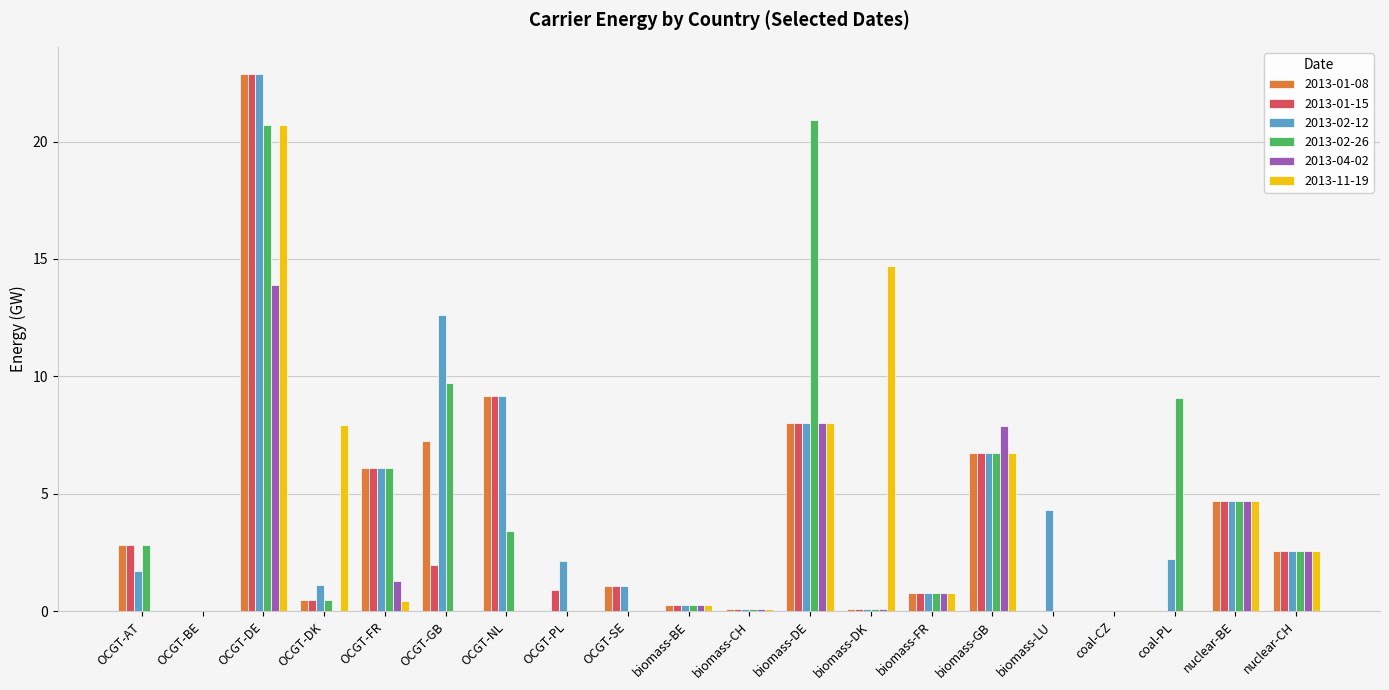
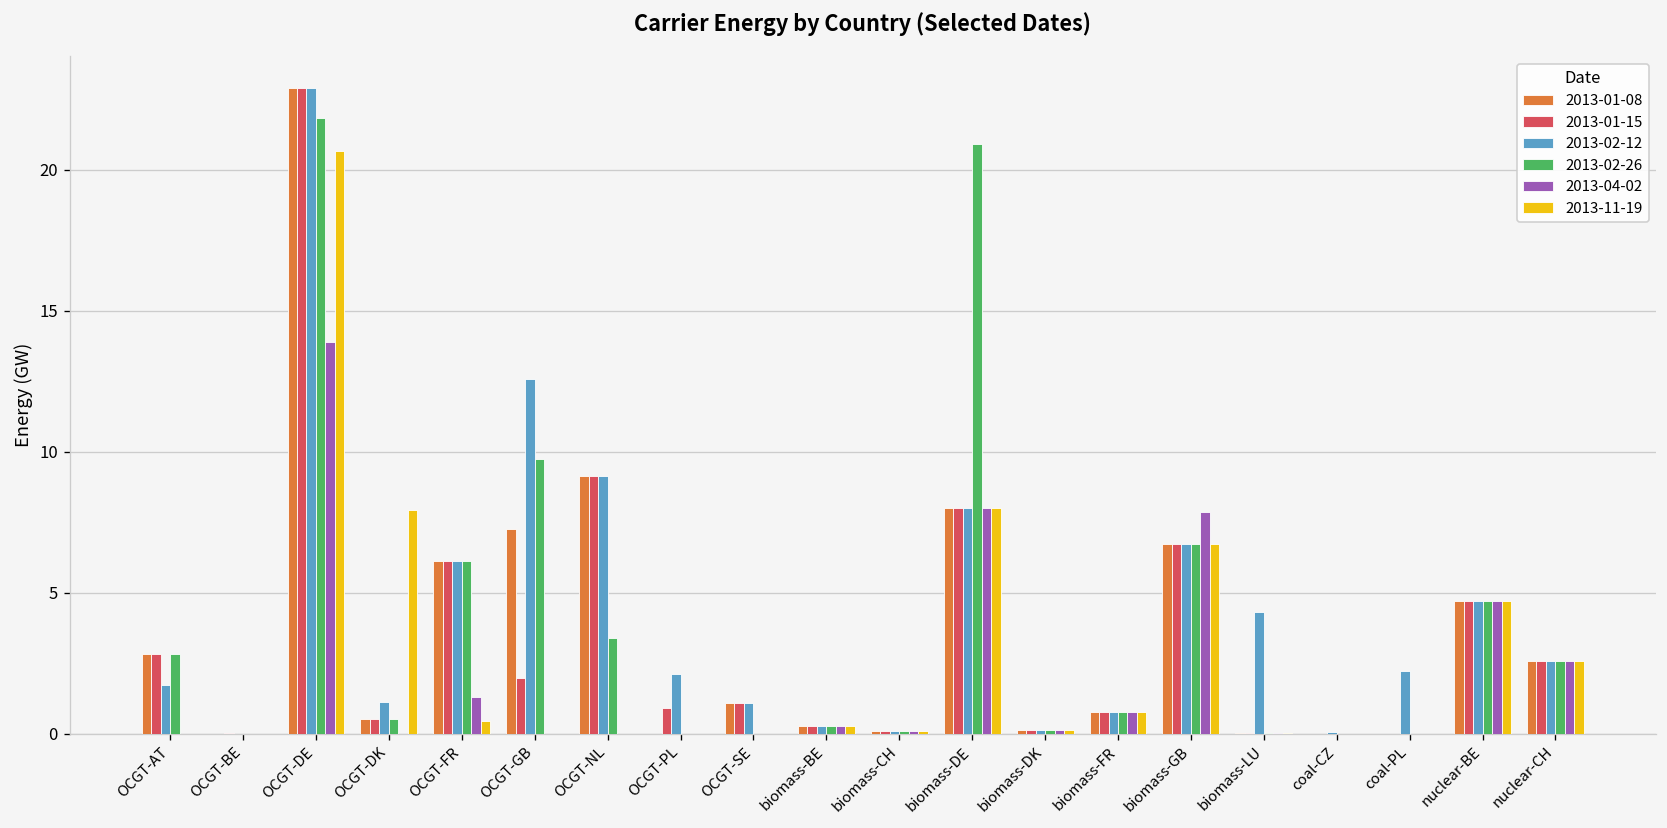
  {
    "2013-02-12": {
      "OCGT-AT": 1.7,
      "OCGT-BE": 0.0,
      "OCGT-DE": 22.9,
      "OCGT-DK": 1.1,
      "OCGT-FR": 6.1,
      "OCGT-GB": 12.6,
      "OCGT-NL": 9.2,
      "OCGT-PL": 2.1,
      "OCGT-SE": 1.1,
      "biomass-BE": 0.3,
      "biomass-DE": 8.0,
      "biomass-DK": 0.1,
      "biomass-FR": 0.8,
      "biomass-GB": 6.7,
      "biomass-LU": 4.3,
      "coal-PL": 2.2,
      "nuclear-BE": 4.7,
      "nuclear-CH": 2.6
    },
    "2013-02-26": {
      "OCGT-AT": 2.8,
      "OCGT-BE": 0.0,
-     "OCGT-DE": 20.7,
+     "OCGT-DE": 21.9,
      "OCGT-DK": 0.5,
      "OCGT-FR": 6.1,
      "OCGT-GB": 9.7,
      "OCGT-NL": 3.4,
      "OCGT-PL": 0.0,
      "OCGT-SE": 0.0,
      "biomass-BE": 0.3,
      "biomass-DE": 20.9,
      "biomass-DK": 0.1,
      "biomass-FR": 0.8,
      "biomass-GB": 6.7,
      "coal-CZ": 0.0,
-     "coal-PL": 9.1,
+     "coal-PL": 0.0,
      "nuclear-BE": 4.7,
      "nuclear-CH": 2.6
    },
    "2013-04-02": {
      "OCGT-AT": 0.0,
      "OCGT-BE": 0.0,
      "OCGT-DE": 13.9,
      "OCGT-DK": 0.0,
      "OCGT-FR": 1.3,
      "OCGT-GB": 0.0,
      "OCGT-NL": 0.0,
      "OCGT-PL": 0.0,
      "OCGT-SE": 0.0,
      "biomass-BE": 0.3,
      "biomass-DE": 8.0,
      "biomass-DK": 0.1,
      "biomass-FR": 0.8,
      "biomass-GB": 7.9,
      "coal-CZ": 0.0,
      "coal-PL": 0.0,
      "nuclear-BE": 4.7,
      "nuclear-CH": 2.6
    },
    "2013-11-19": {
      "OCGT-AT": 0.0,
      "OCGT-BE": 0.0,
      "OCGT-DE": 20.7,
      "OCGT-DK": 7.9,
      "OCGT-FR": 0.5,
      "OCGT-GB": 0.0,
      "OCGT-NL": 0.0,
      "OCGT-PL": 0.0,
      "biomass-BE": 0.3,
      "biomass-DE": 8.0,
-     "biomass-DK": 14.7,
+     "biomass-DK": 0.1,
      "biomass-FR": 0.8,
      "biomass-GB": 6.7,
      "coal-CZ": 0.0,
      "coal-PL": 0.0,
      "nuclear-BE": 4.7,
      "nuclear-CH": 2.6
    }
  }
